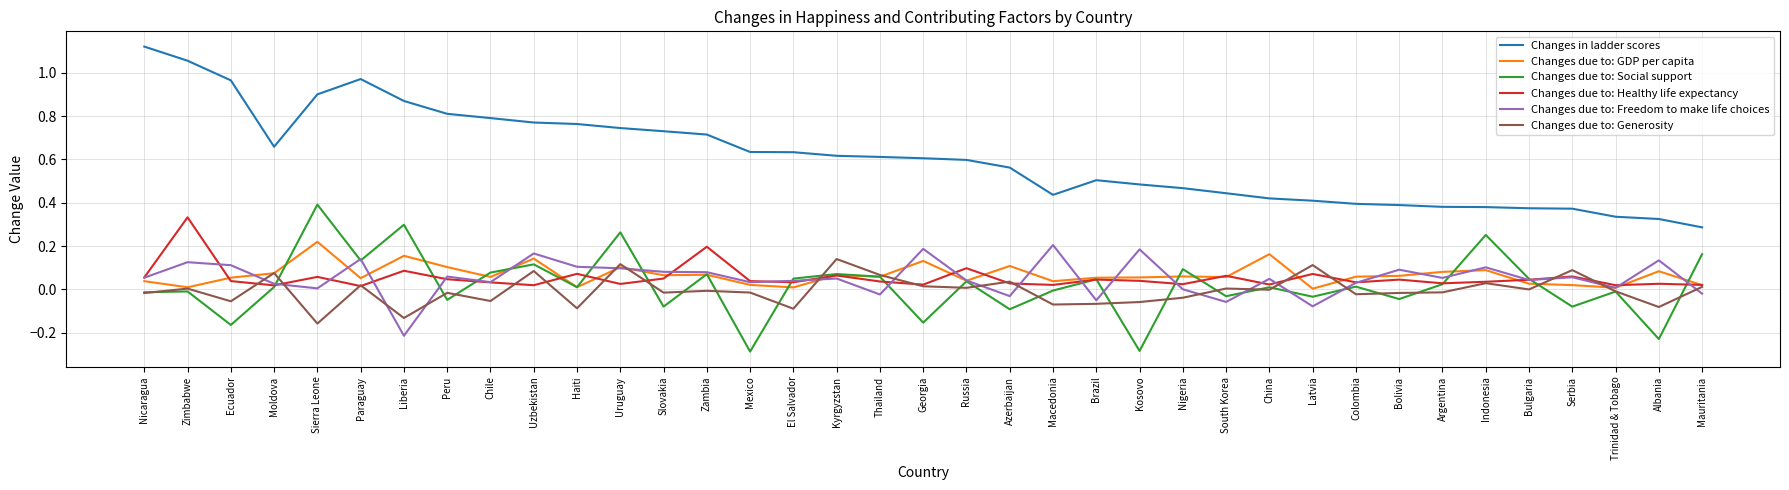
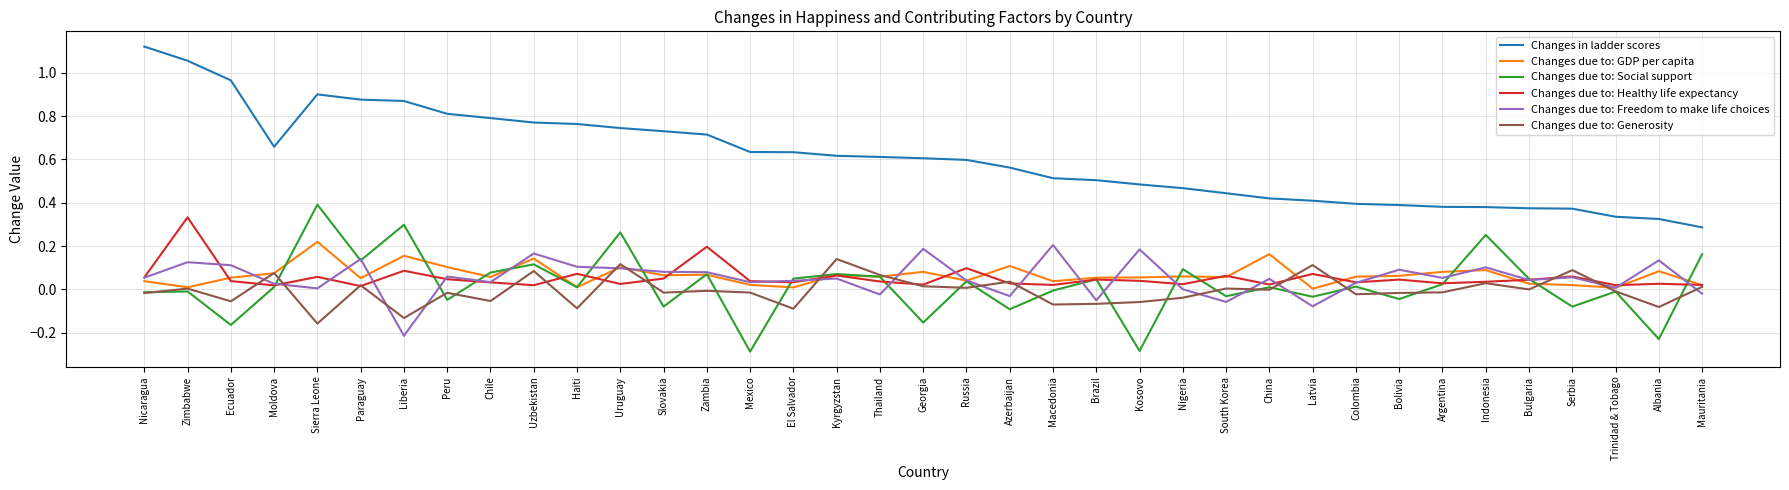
  {
    "Changes in ladder scores": {
      "Nicaragua": 1.12,
      "Zimbabwe": 1.06,
      "Ecuador": 0.97,
      "Moldova": 0.66,
      "Sierra Leone": 0.90,
-     "Paraguay": 0.97,
+     "Paraguay": 0.88,
      "Liberia": 0.87,
      "Peru": 0.81,
      "Chile": 0.79,
      "Uzbekistan": 0.77,
      "Haiti": 0.76,
      "Uruguay": 0.75,
      "Slovakia": 0.73,
      "Zambia": 0.71,
      "Mexico": 0.63,
      "El Salvador": 0.63,
      "Kyrgyzstan": 0.62,
      "Thailand": 0.61,
      "Georgia": 0.61,
      "Russia": 0.60,
      "Azerbaijan": 0.56,
-     "Macedonia": 0.44,
+     "Macedonia": 0.51,
      "Brazil": 0.50,
      "Kosovo": 0.48,
      "Nigeria": 0.47,
      "South Korea": 0.44,
      "China": 0.42,
      "Latvia": 0.41,
      "Colombia": 0.40,
      "Bolivia": 0.39,
      "Argentina": 0.38,
      "Indonesia": 0.38,
      "Bulgaria": 0.37,
      "Serbia": 0.37,
      "Trinidad & Tobago": 0.34,
      "Albania": 0.33,
      "Mauritania": 0.29
    },
    "Changes due to: GDP per capita": {
      "Nicaragua": 0.04,
      "Ecuador": 0.05,
      "Sierra Leone": 0.22,
      "Paraguay": 0.05,
      "Liberia": 0.16,
      "Peru": 0.10,
      "Chile": 0.06,
      "Uzbekistan": 0.14,
      "Slovakia": 0.07,
      "Mexico": 0.02,
      "El Salvador": 0.01,
-     "Georgia": 0.13,
+     "Georgia": 0.08,
      "Azerbaijan": 0.11,
      "Macedonia": 0.04,
      "Kosovo": 0.06,
      "Nigeria": 0.06,
      "China": 0.16,
      "Latvia": 0.00,
      "Colombia": 0.06,
      "Bolivia": 0.06,
      "Argentina": 0.08,
      "Indonesia": 0.09,
      "Bulgaria": 0.03,
      "Serbia": 0.02,
      "Albania": 0.08
    },
    "Changes due to: Social support": {
      "Zimbabwe": -0.01,
      "Ecuador": -0.16,
      "Sierra Leone": 0.39,
      "Liberia": 0.30,
      "Peru": -0.05,
      "Chile": 0.08,
      "Uzbekistan": 0.12,
      "Uruguay": 0.26,
      "Slovakia": -0.08,
      "Mexico": -0.29,
      "Georgia": -0.15,
      "Azerbaijan": -0.09,
      "Macedonia": -0.01,
      "Kosovo": -0.28,
      "Nigeria": 0.09,
      "South Korea": -0.03,
      "Latvia": -0.03,
      "Colombia": 0.01,
      "Bolivia": -0.04,
      "Indonesia": 0.25,
      "Serbia": -0.08,
      "Albania": -0.23,
      "Mauritania": 0.16
    },
    "Changes due to: Healthy life expectancy": {
      "Zimbabwe": 0.33,
      "Ecuador": 0.04,
      "Sierra Leone": 0.06,
      "Liberia": 0.09,
      "Peru": 0.05,
      "Uzbekistan": 0.02,
      "Haiti": 0.07,
      "Uruguay": 0.03,
      "Slovakia": 0.05,
      "Zambia": 0.20,
      "Thailand": 0.04,
      "Russia": 0.10,
      "Macedonia": 0.02,
      "Kosovo": 0.04,
      "Nigeria": 0.02,
      "China": 0.02,
      "Latvia": 0.07,
      "Bolivia": 0.05,
      "Trinidad & Tobago": 0.02,
      "Albania": 0.03
    },
    "Changes due to: Freedom to make life choices": {
      "Zimbabwe": 0.13,
      "Ecuador": 0.11,
      "Sierra Leone": 0.00,
      "Liberia": -0.21,
      "Peru": 0.06,
      "Uzbekistan": 0.17,
      "Haiti": 0.10,
      "Slovakia": 0.08,
      "Kyrgyzstan": 0.05,
      "Thailand": -0.02,
      "Georgia": 0.19,
      "Azerbaijan": -0.03,
      "Macedonia": 0.20,
      "Brazil": -0.05,
      "Kosovo": 0.18,
      "Nigeria": 0.00,
      "South Korea": -0.06,
      "China": 0.05,
      "Latvia": -0.08,
      "Bolivia": 0.09,
      "Argentina": 0.05,
      "Indonesia": 0.10,
      "Albania": 0.13,
      "Mauritania": -0.02
    },
    "Changes due to: Generosity": {
      "Ecuador": -0.05,
      "Sierra Leone": -0.16,
      "Liberia": -0.13,
      "Peru": -0.02,
      "Chile": -0.05,
      "Uzbekistan": 0.08,
      "Haiti": -0.09,
      "Uruguay": 0.12,
      "Slovakia": -0.01,
      "Zambia": -0.01,
      "Mexico": -0.01,
      "El Salvador": -0.09,
      "Kyrgyzstan": 0.14,
      "Russia": 0.01,
      "Macedonia": -0.07,
      "Brazil": -0.07,
      "Kosovo": -0.06,
      "Nigeria": -0.04,
      "South Korea": 0.00,
      "Latvia": 0.11,
      "Colombia": -0.02,
      "Bolivia": -0.02,
      "Argentina": -0.01,
      "Bulgaria": 0.00,
      "Serbia": 0.09,
      "Albania": -0.08
    }
  }
